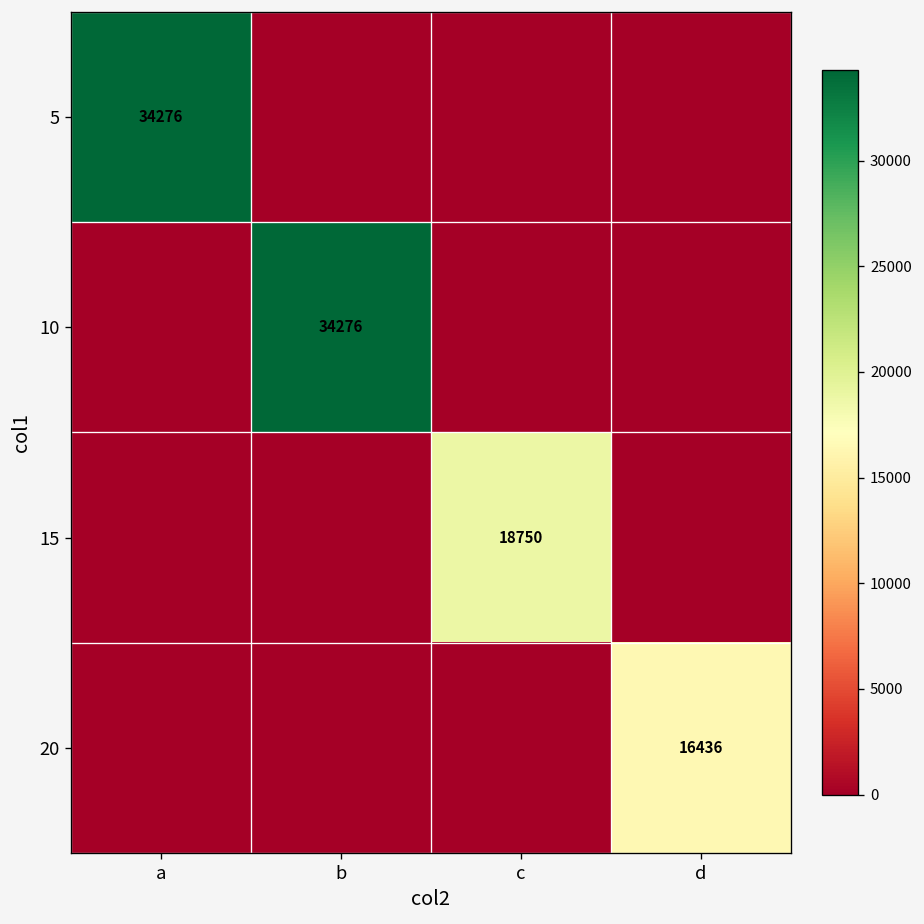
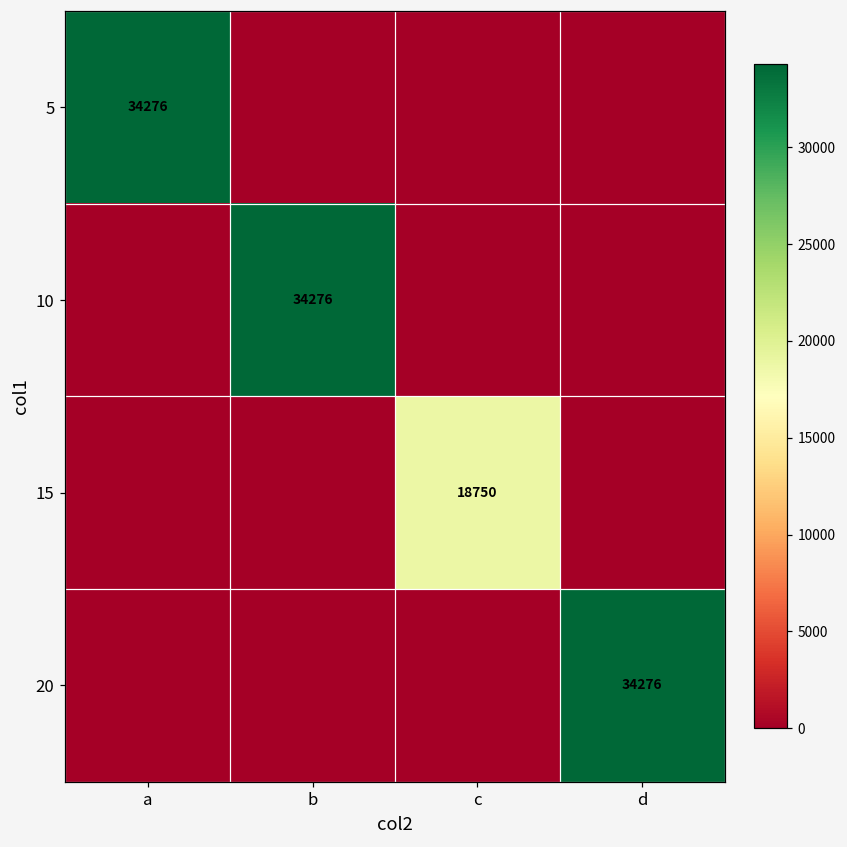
  {
    "5": {
      "a": 34276
    },
    "10": {
      "b": 34276
    },
    "15": {
      "c": 18750
    },
    "20": {
-     "d": 16436
+     "d": 34276
    }
  }
